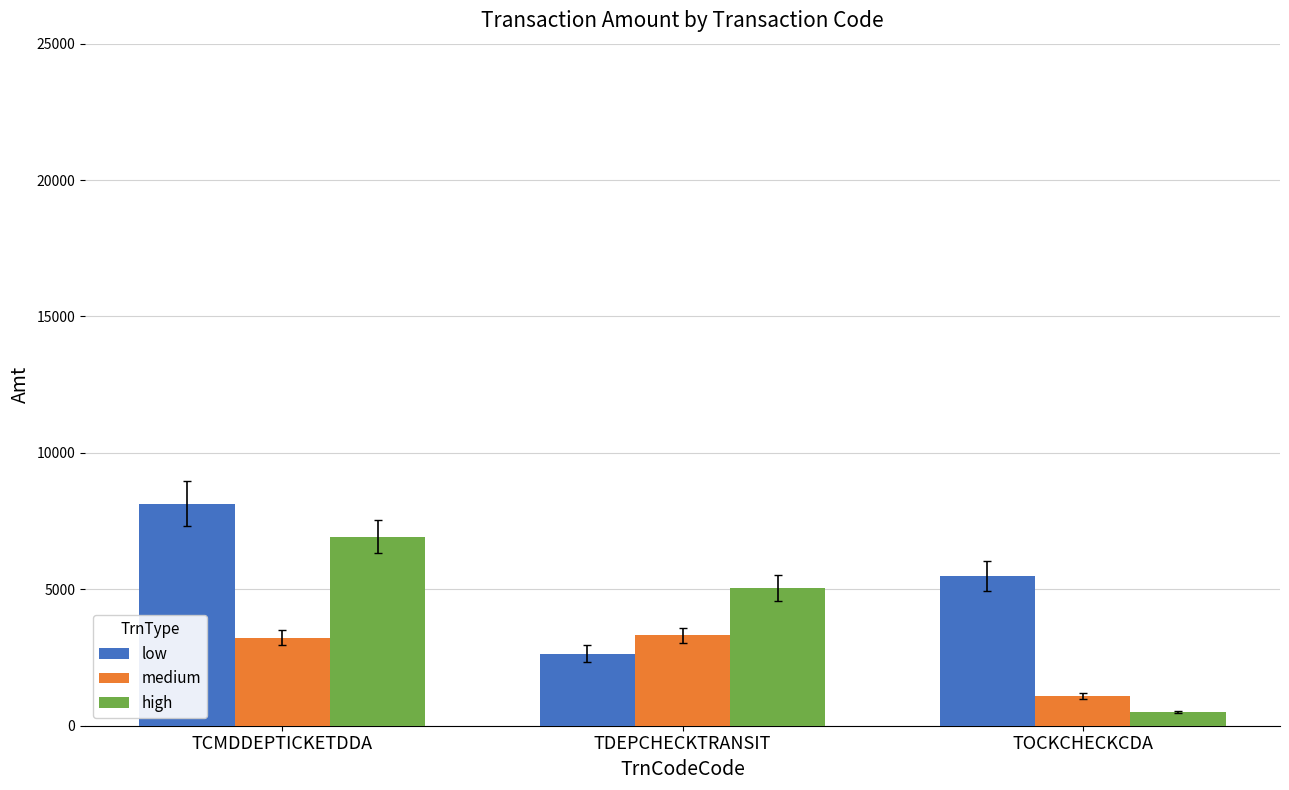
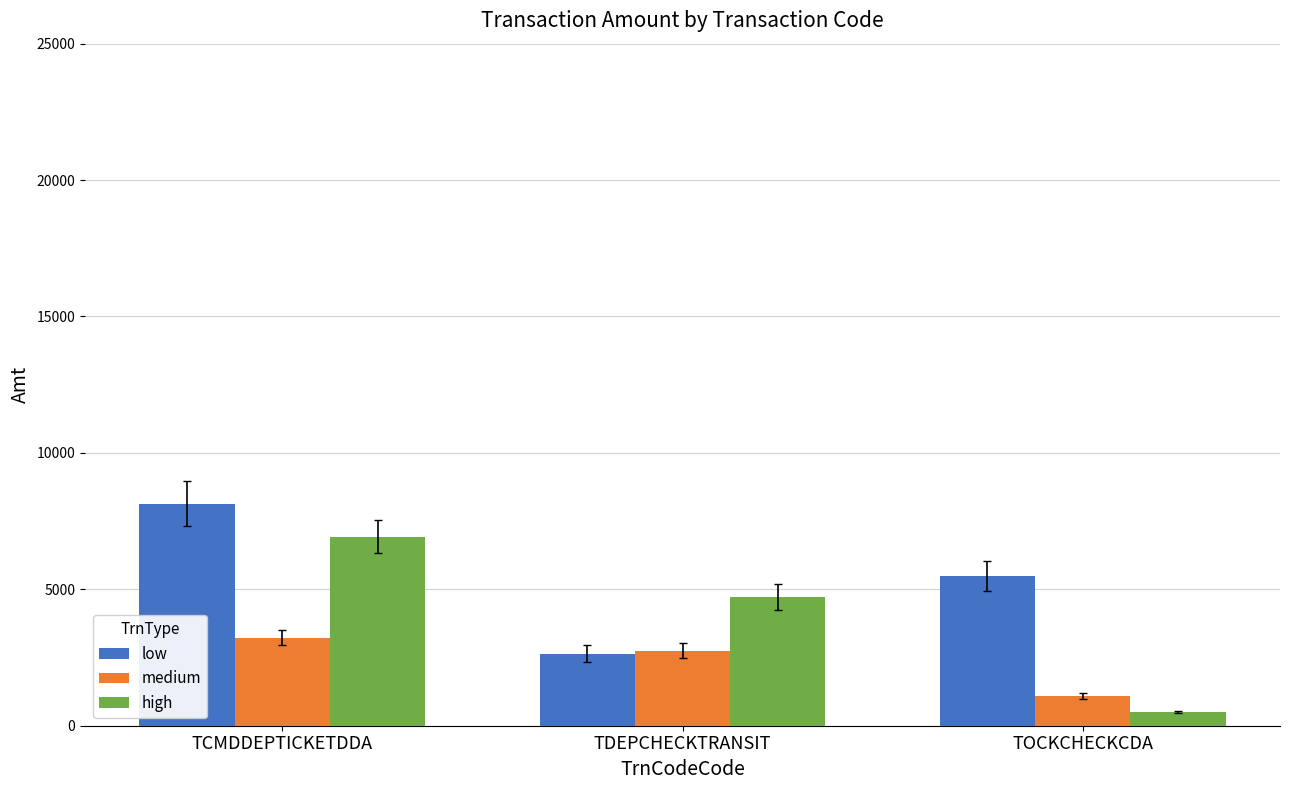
  {
    "medium": {
      "TCMDDEPTICKETDDA": 3200,
-     "TDEPCHECKTRANSIT": 3300,
+     "TDEPCHECKTRANSIT": 2700,
      "TOCKCHECKCDA": 1100
    },
    "high": {
      "TCMDDEPTICKETDDA": 6900,
-     "TDEPCHECKTRANSIT": 5000,
+     "TDEPCHECKTRANSIT": 4700,
      "TOCKCHECKCDA": 500
    }
  }
